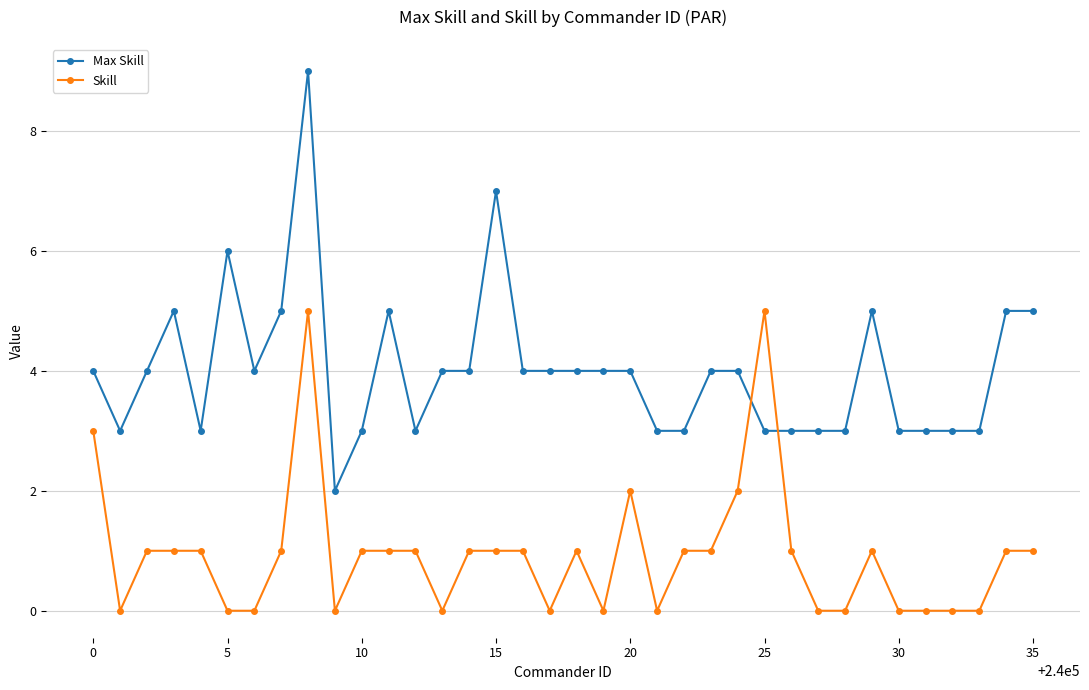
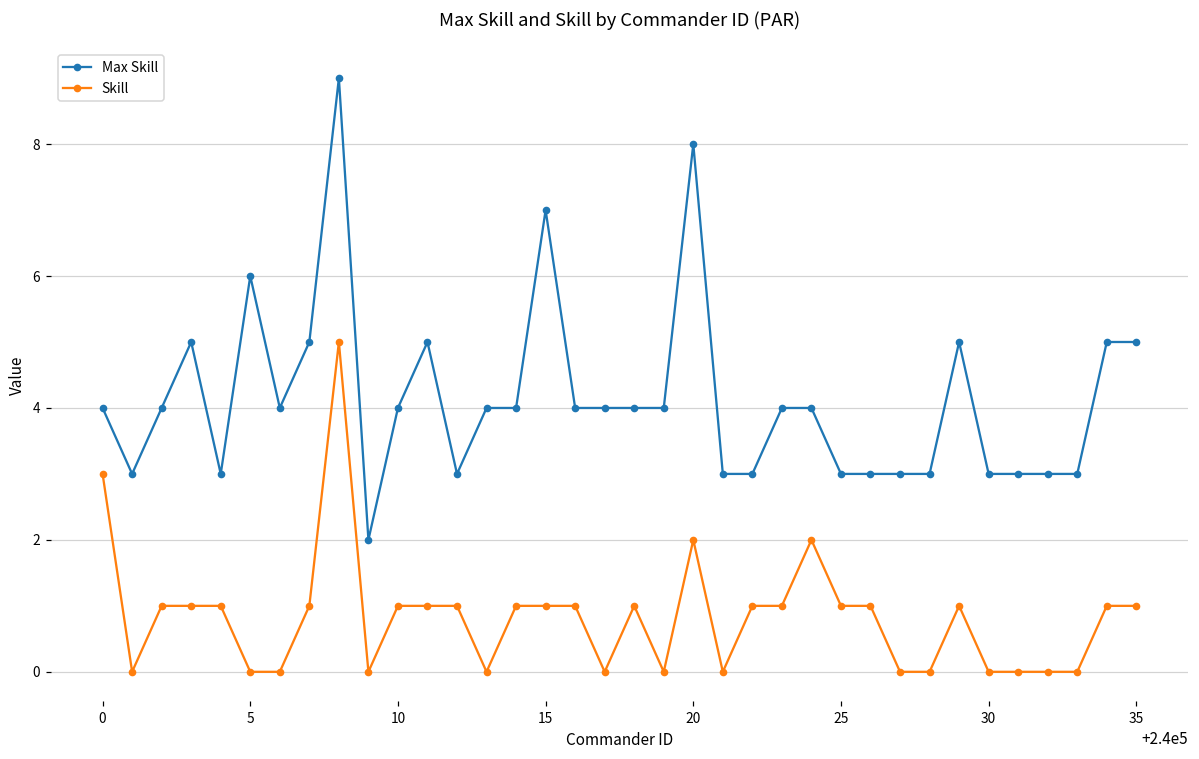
  {
    "Max Skill": {
      "0": 4,
      "5": 6,
-     "10": 3,
+     "10": 4,
      "15": 7,
-     "20": 4,
+     "20": 8,
      "25": 3,
      "30": 3,
      "35": 5
    },
    "Skill": {
      "0": 3,
      "5": 0,
      "10": 1,
      "15": 1,
      "20": 2,
-     "25": 5,
+     "25": 1,
      "30": 0,
      "35": 1
    }
  }
